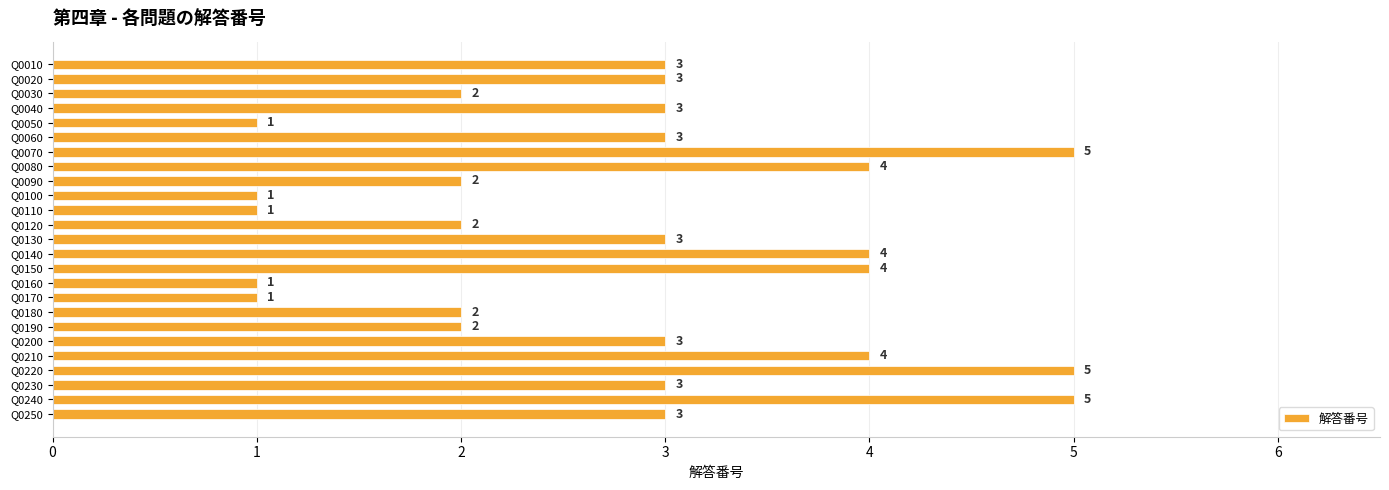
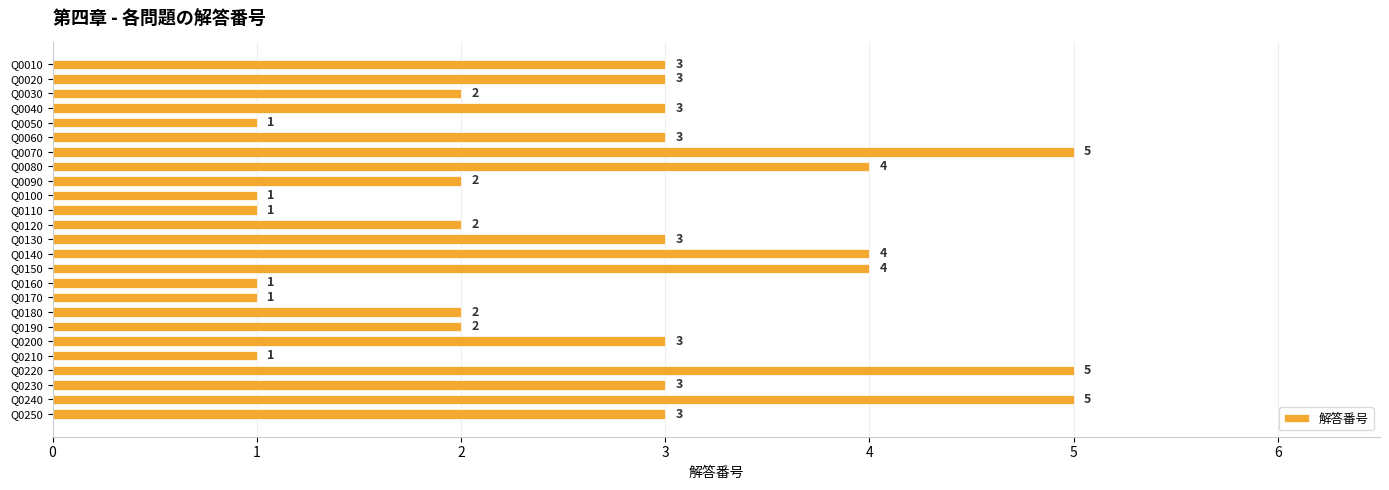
  {
    "Q0010": 3,
    "Q0020": 3,
    "Q0030": 2,
    "Q0040": 3,
    "Q0050": 1,
    "Q0060": 3,
    "Q0070": 5,
    "Q0080": 4,
    "Q0090": 2,
    "Q0100": 1,
    "Q0110": 1,
    "Q0120": 2,
    "Q0130": 3,
    "Q0140": 4,
    "Q0150": 4,
    "Q0160": 1,
    "Q0170": 1,
    "Q0180": 2,
    "Q0190": 2,
    "Q0200": 3,
-   "Q0210": 4,
+   "Q0210": 1,
    "Q0220": 5,
    "Q0230": 3,
    "Q0240": 5,
    "Q0250": 3
  }
